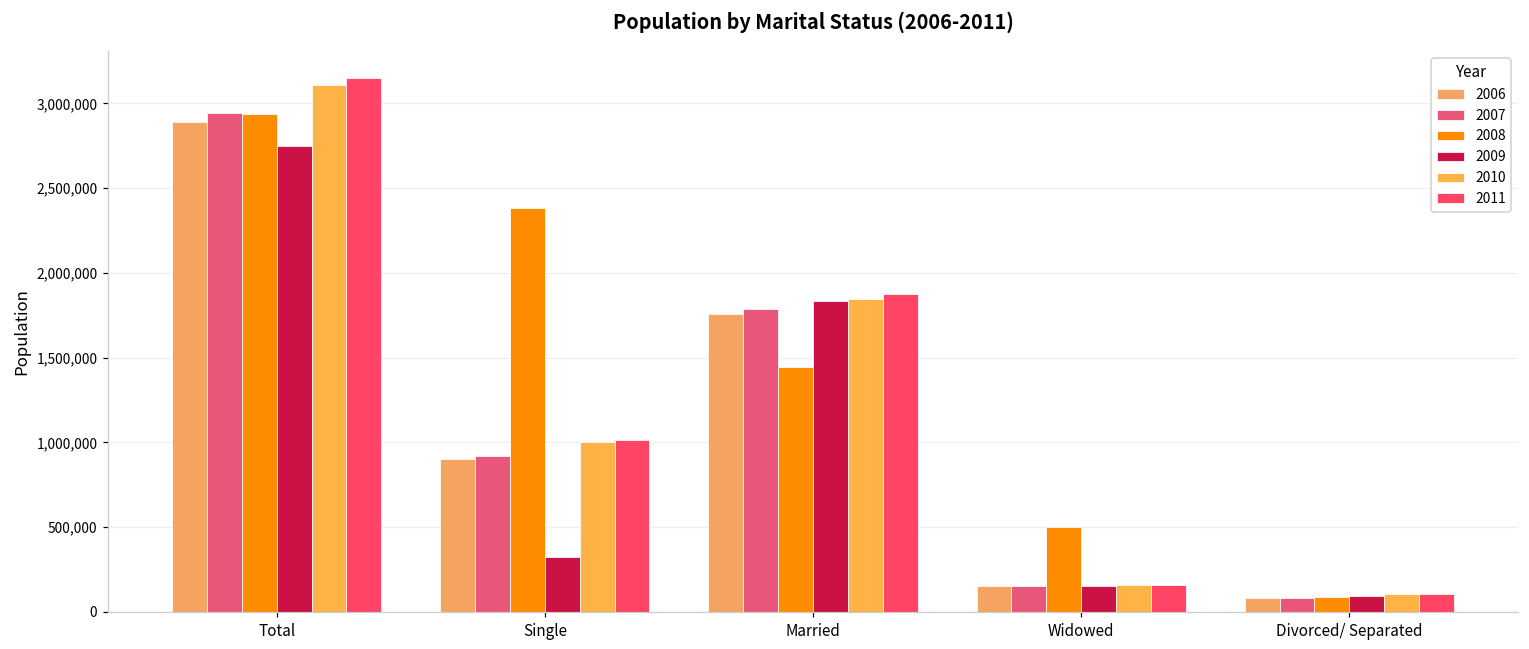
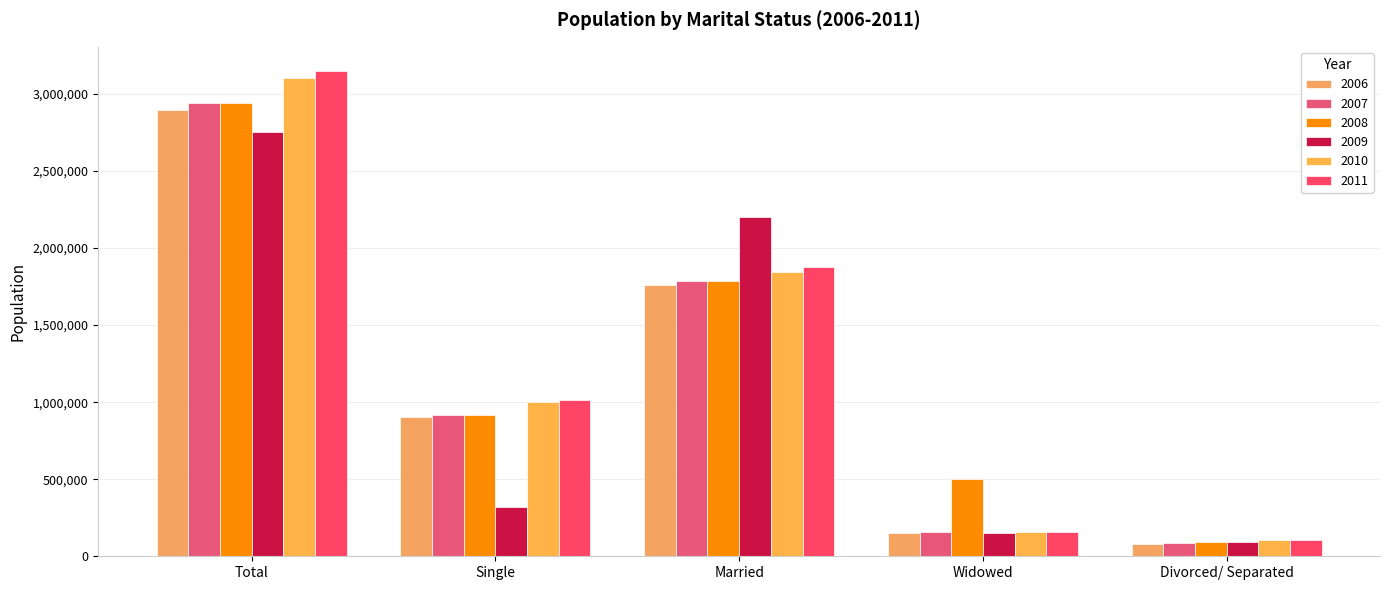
  {
    "2008": {
      "Total": "2,940,000",
-     "Single": "2,380,000",
-     "Married": "1,440,000",
+     "Single": "920,000",
+     "Married": "1,780,000",
      "Widowed": "500,000",
      "Divorced/ Separated": "90,000"
    },
    "2009": {
      "Total": "2,750,000",
      "Single": "320,000",
-     "Married": "1,830,000",
+     "Married": "2,200,000",
      "Widowed": "150,000",
      "Divorced/ Separated": "90,000"
    }
  }
